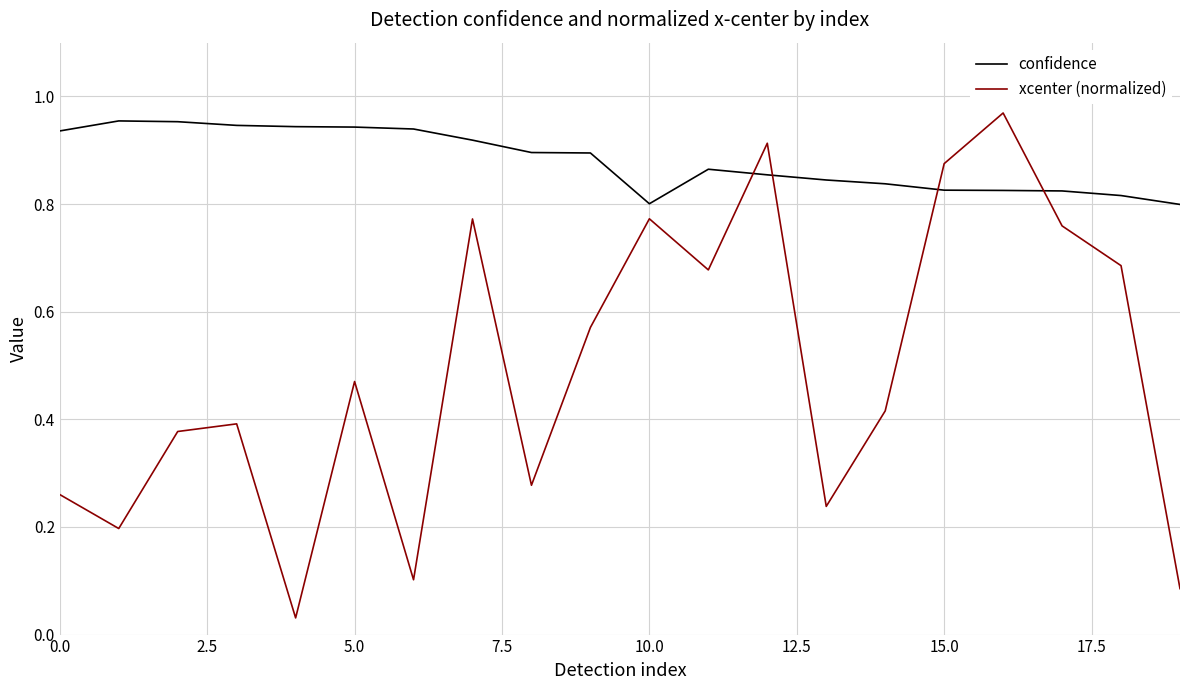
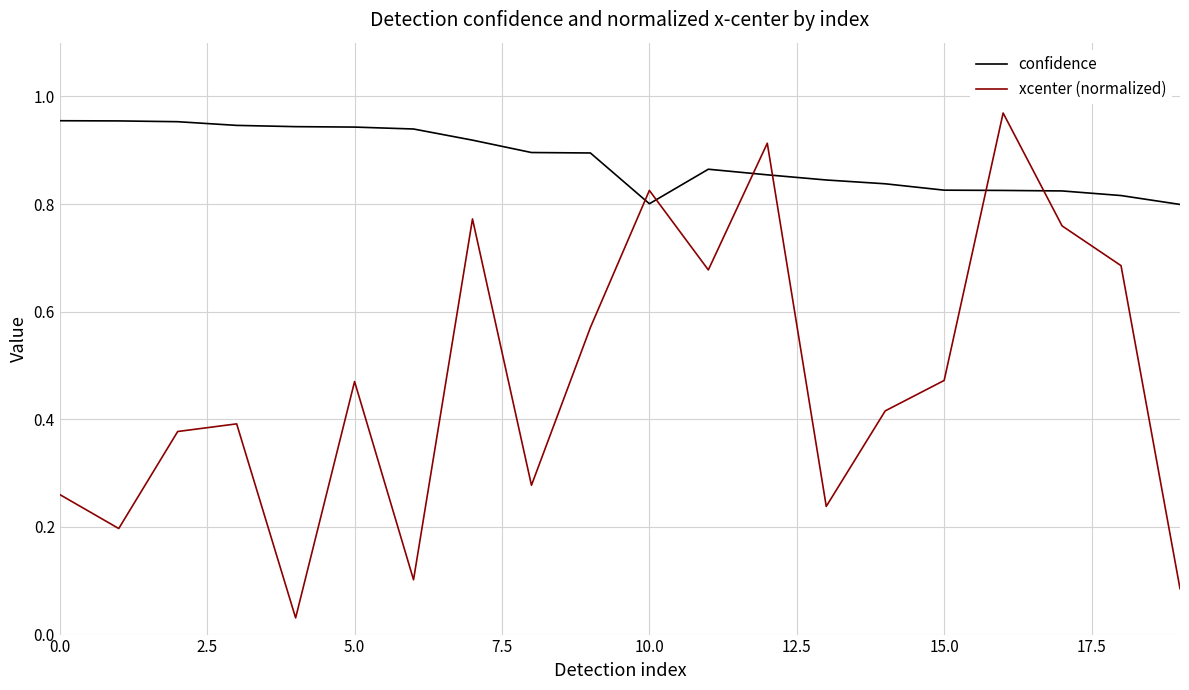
  {
    "confidence": {
-     "0.0": 0.94,
+     "0.0": 0.95,
      "5.0": 0.94,
      "10.0": 0.80,
      "15.0": 0.83
    },
    "xcenter (normalized)": {
      "0.0": 0.26,
      "5.0": 0.47,
-     "10.0": 0.77,
-     "15.0": 0.88
+     "10.0": 0.83,
+     "15.0": 0.47
    }
  }
